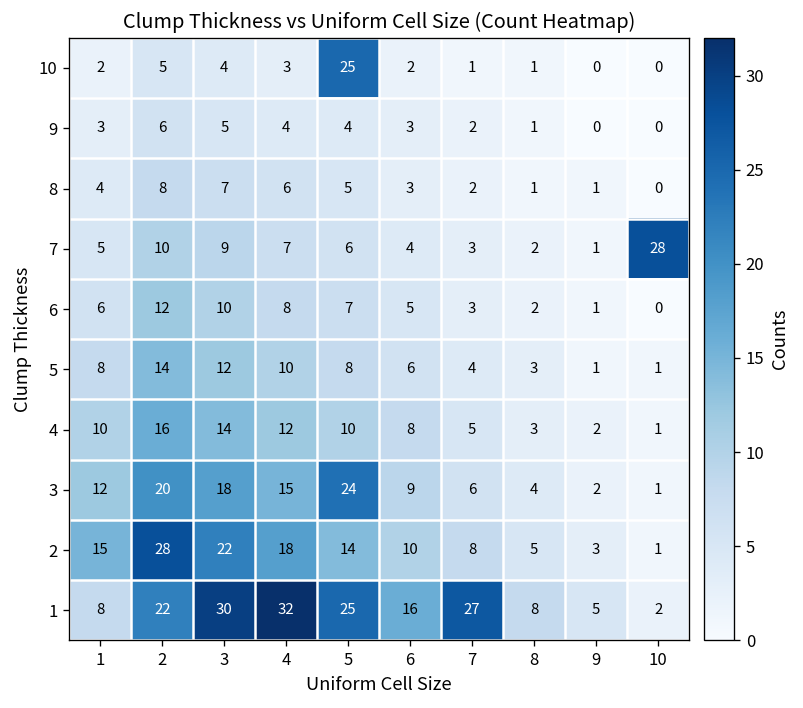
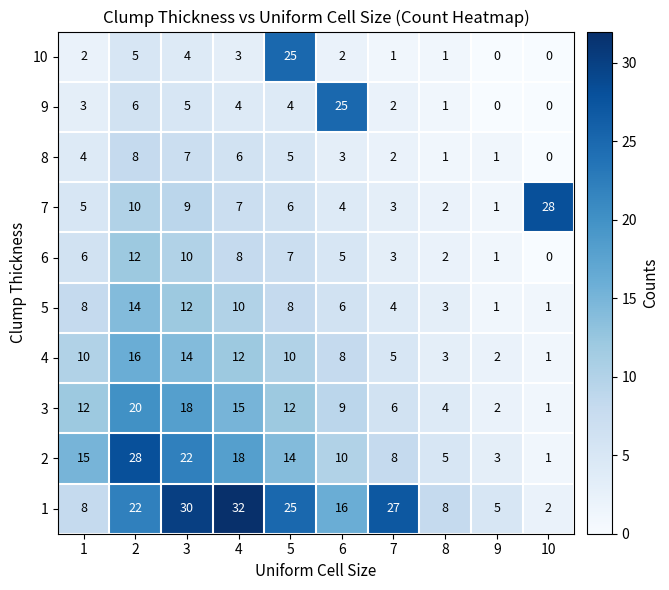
  {
    "10": {
      "1": 2,
      "2": 5,
      "3": 4,
      "4": 3,
      "5": 25,
      "6": 2,
      "7": 1,
      "8": 1,
      "9": 0,
      "10": 0
    },
    "9": {
      "1": 3,
      "2": 6,
      "3": 5,
      "4": 4,
      "5": 4,
-     "6": 3,
+     "6": 25,
      "7": 2,
      "8": 1,
      "9": 0,
      "10": 0
    },
    "8": {
      "1": 4,
      "2": 8,
      "3": 7,
      "4": 6,
      "5": 5,
      "6": 3,
      "7": 2,
      "8": 1,
      "9": 1,
      "10": 0
    },
    "7": {
      "1": 5,
      "2": 10,
      "3": 9,
      "4": 7,
      "5": 6,
      "6": 4,
      "7": 3,
      "8": 2,
      "9": 1,
      "10": 28
    },
    "6": {
      "1": 6,
      "2": 12,
      "3": 10,
      "4": 8,
      "5": 7,
      "6": 5,
      "7": 3,
      "8": 2,
      "9": 1,
      "10": 0
    },
    "5": {
      "1": 8,
      "2": 14,
      "3": 12,
      "4": 10,
      "5": 8,
      "6": 6,
      "7": 4,
      "8": 3,
      "9": 1,
      "10": 1
    },
    "4": {
      "1": 10,
      "2": 16,
      "3": 14,
      "4": 12,
      "5": 10,
      "6": 8,
      "7": 5,
      "8": 3,
      "9": 2,
      "10": 1
    },
    "3": {
      "1": 12,
      "2": 20,
      "3": 18,
      "4": 15,
-     "5": 24,
+     "5": 12,
      "6": 9,
      "7": 6,
      "8": 4,
      "9": 2,
      "10": 1
    },
    "2": {
      "1": 15,
      "2": 28,
      "3": 22,
      "4": 18,
      "5": 14,
      "6": 10,
      "7": 8,
      "8": 5,
      "9": 3,
      "10": 1
    },
    "1": {
      "1": 8,
      "2": 22,
      "3": 30,
      "4": 32,
      "5": 25,
      "6": 16,
      "7": 27,
      "8": 8,
      "9": 5,
      "10": 2
    }
  }
